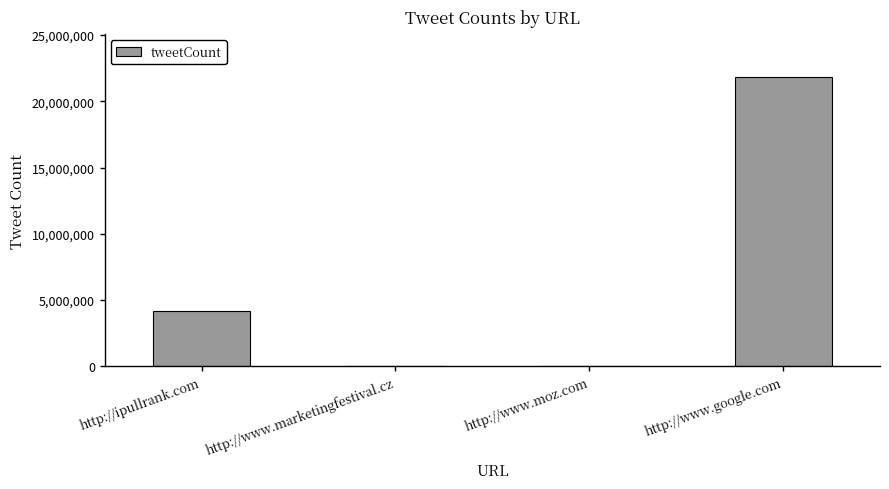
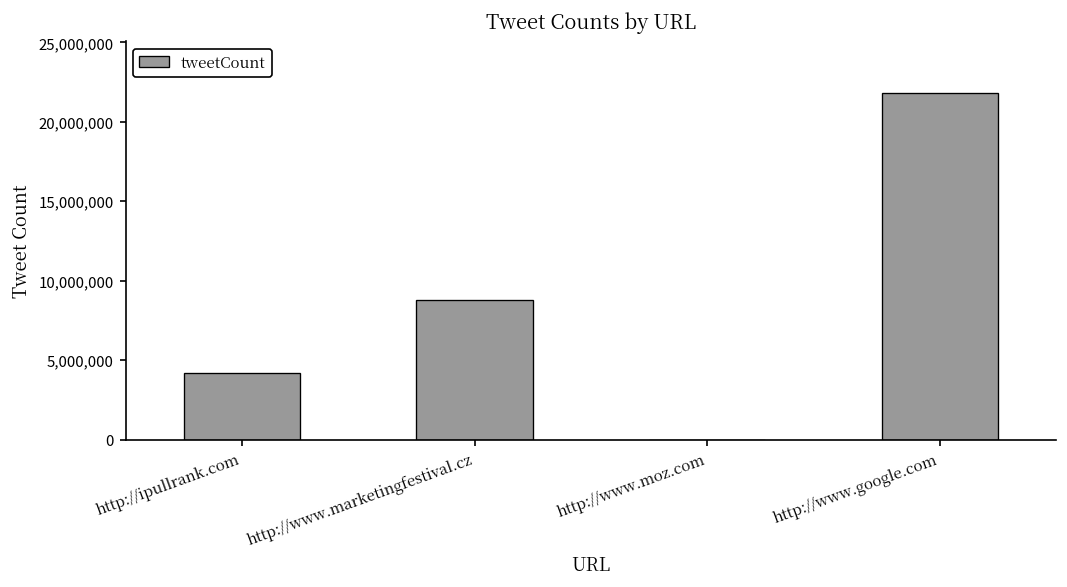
  {
    "http://ipullrank.com": "4,200,000",
-   "http://www.marketingfestival.cz": "0",
+   "http://www.marketingfestival.cz": "8,800,000",
    "http://www.google.com": "21,800,000"
  }
